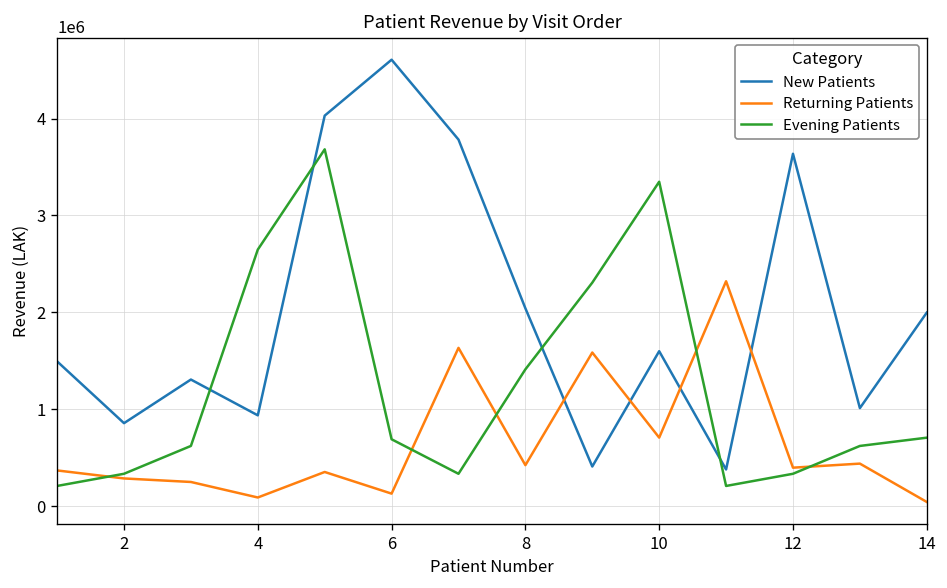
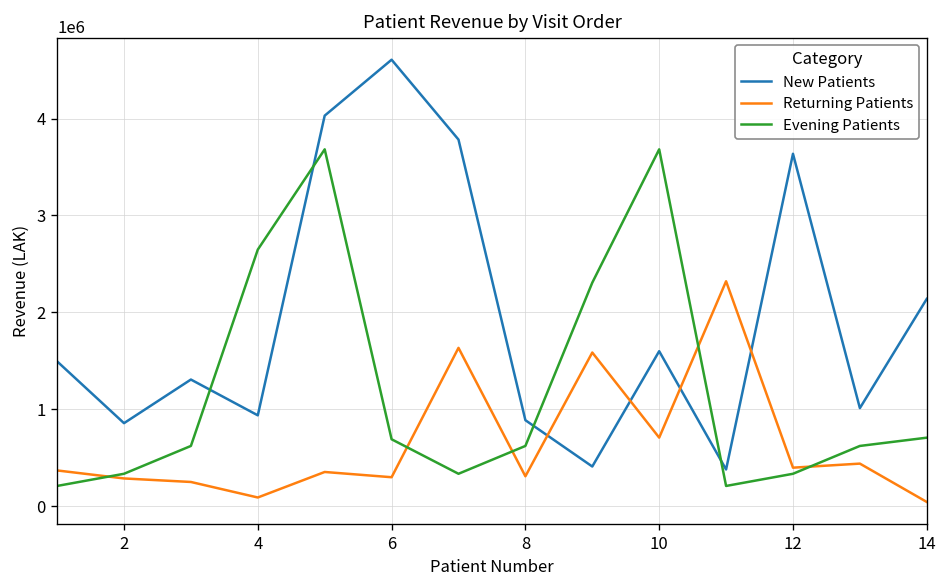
  {
    "New Patients": {
      "2": 900000,
      "4": 900000,
      "6": 4600000,
-     "8": 2000000,
+     "8": 900000,
      "10": 1600000,
      "12": 3600000,
-     "14": 2000000
+     "14": 2100000
    },
    "Returning Patients": {
      "2": 300000,
      "4": 100000,
-     "6": 100000,
-     "8": 400000,
+     "6": 300000,
+     "8": 300000,
      "10": 700000,
      "12": 400000,
      "14": 0
    },
    "Evening Patients": {
      "2": 300000,
      "4": 2600000,
      "6": 700000,
-     "8": 1400000,
-     "10": 3300000,
+     "8": 600000,
+     "10": 3700000,
      "12": 300000,
      "14": 700000
    }
  }
